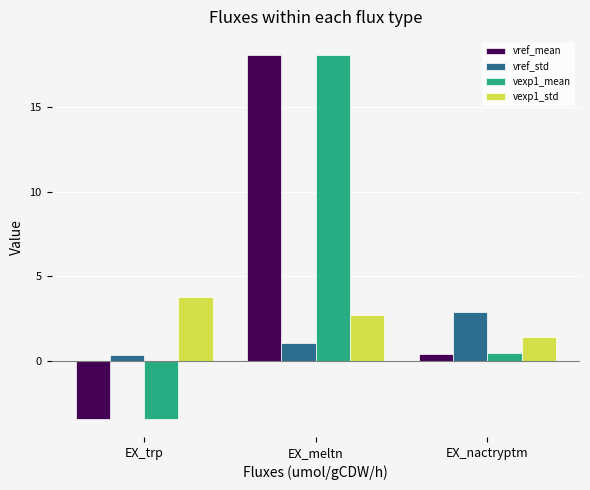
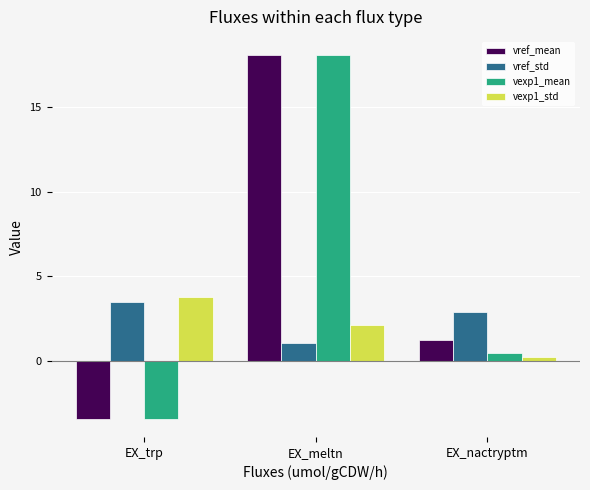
  {
    "vref_mean": {
      "EX_trp": -3.4,
      "EX_meltn": 18.1,
-     "EX_nactryptm": 0.4
+     "EX_nactryptm": 1.2
    },
    "vref_std": {
-     "EX_trp": 0.3,
+     "EX_trp": 3.4,
      "EX_meltn": 1.0,
      "EX_nactryptm": 2.9
    },
    "vexp1_mean": {
      "EX_trp": -3.4,
      "EX_meltn": 18.1,
      "EX_nactryptm": 0.4
    },
    "vexp1_std": {
      "EX_trp": 3.8,
-     "EX_meltn": 2.7,
-     "EX_nactryptm": 1.4
+     "EX_meltn": 2.1,
+     "EX_nactryptm": 0.2
    }
  }
